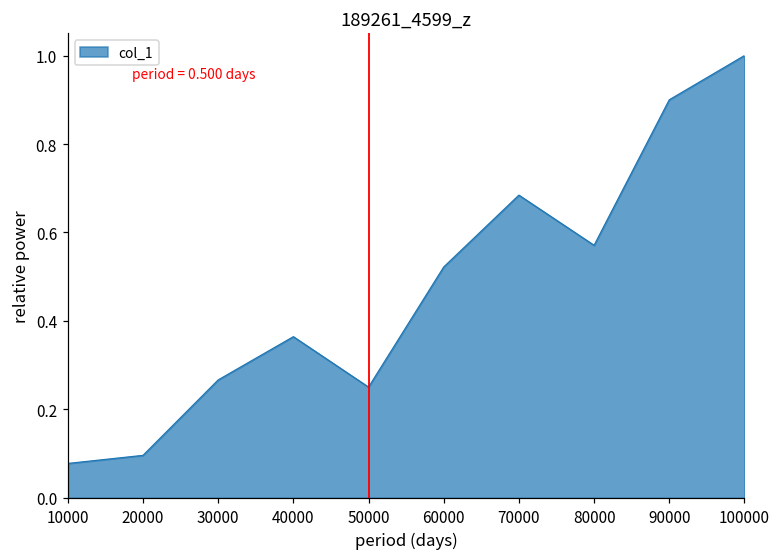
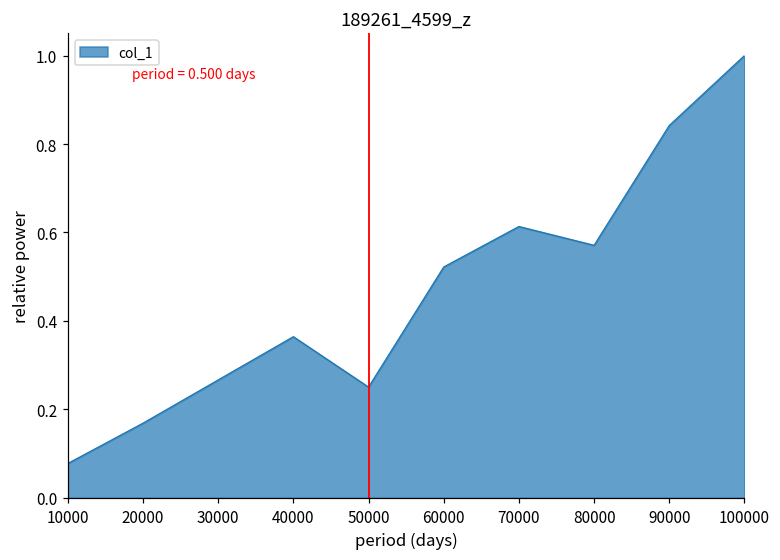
  {
    "10000": 0.08,
-   "20000": 0.10,
+   "20000": 0.17,
    "30000": 0.27,
    "40000": 0.36,
    "50000": 0.25,
    "60000": 0.52,
-   "70000": 0.68,
+   "70000": 0.61,
    "80000": 0.57,
-   "90000": 0.90,
+   "90000": 0.84,
    "100000": 1.00
  }
